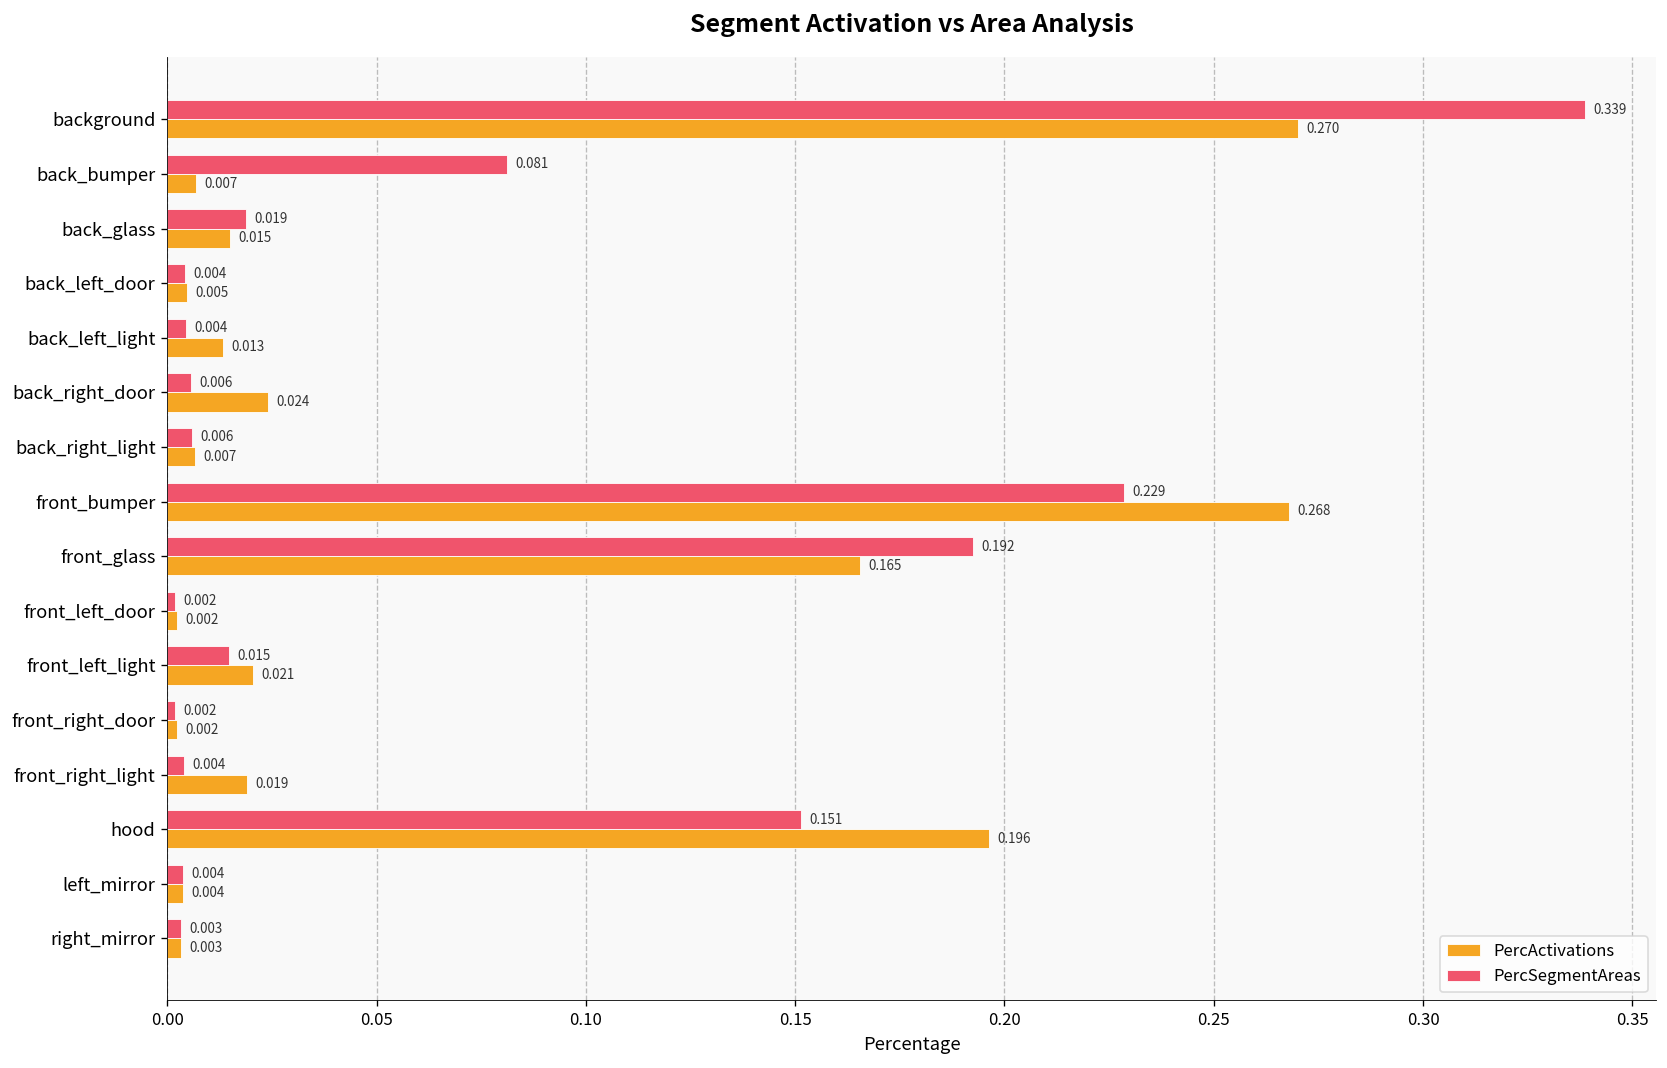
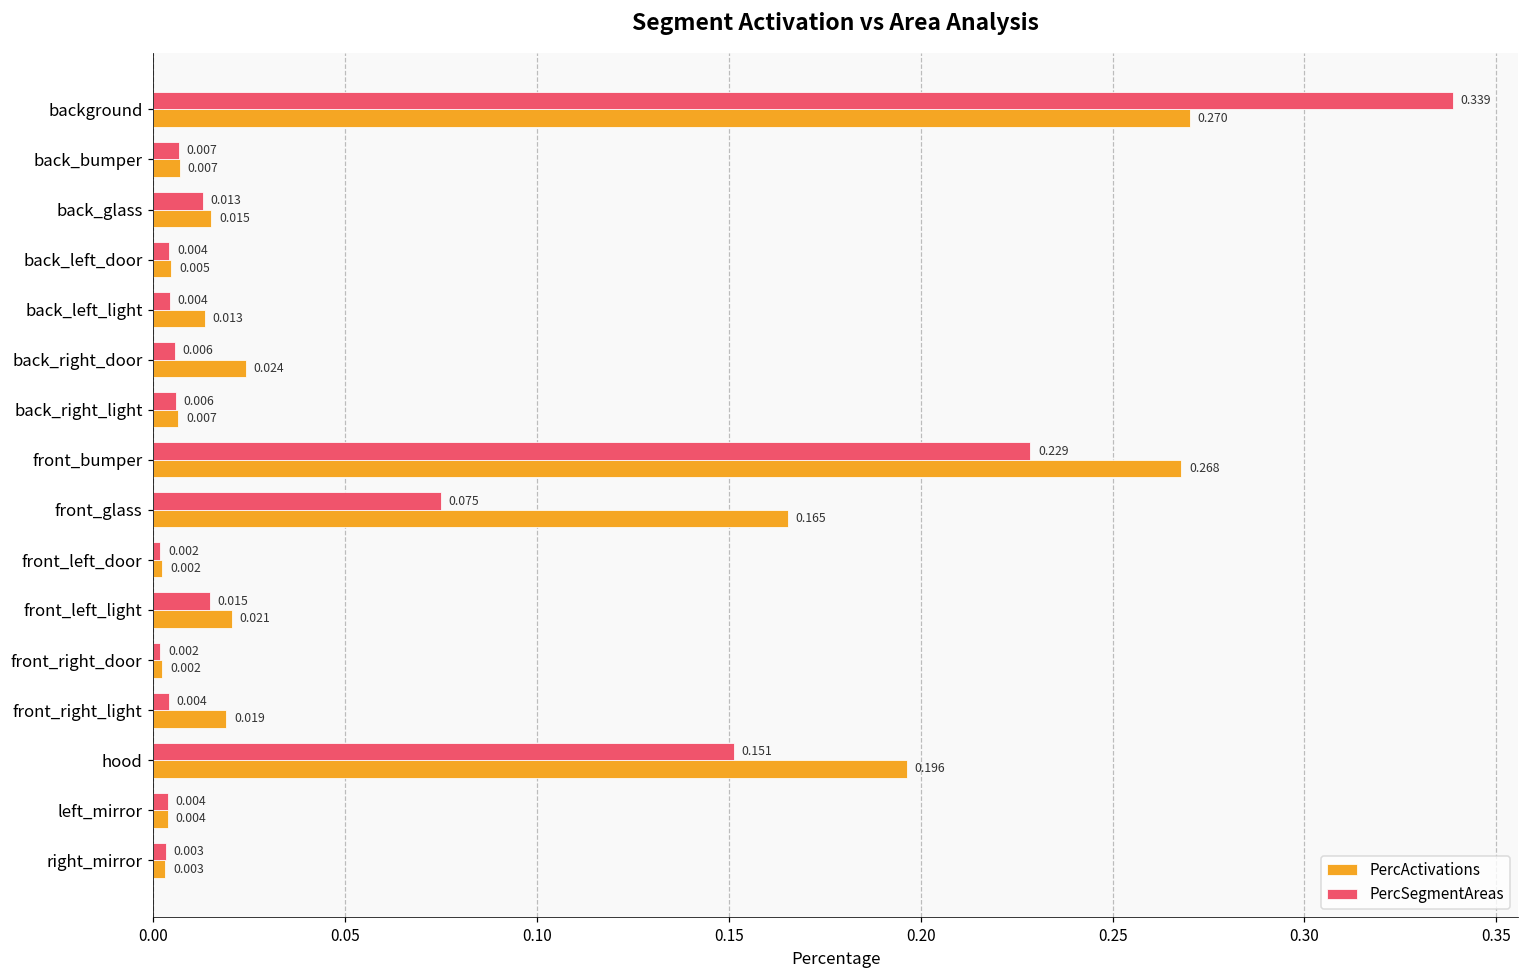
  {
    "PercActivations": {
      "background": 0.270,
      "back_bumper": 0.007,
      "back_glass": 0.015,
      "back_left_door": 0.005,
      "back_left_light": 0.013,
      "back_right_door": 0.024,
      "back_right_light": 0.007,
      "front_bumper": 0.268,
      "front_glass": 0.165,
      "front_left_door": 0.002,
      "front_left_light": 0.021,
      "front_right_door": 0.002,
      "front_right_light": 0.019,
      "hood": 0.196,
      "left_mirror": 0.004,
      "right_mirror": 0.003
    },
    "PercSegmentAreas": {
      "background": 0.339,
-     "back_bumper": 0.081,
-     "back_glass": 0.019,
+     "back_bumper": 0.007,
+     "back_glass": 0.013,
      "back_left_door": 0.004,
      "back_left_light": 0.004,
      "back_right_door": 0.006,
      "back_right_light": 0.006,
      "front_bumper": 0.229,
-     "front_glass": 0.192,
+     "front_glass": 0.075,
      "front_left_door": 0.002,
      "front_left_light": 0.015,
      "front_right_door": 0.002,
      "front_right_light": 0.004,
      "hood": 0.151,
      "left_mirror": 0.004,
      "right_mirror": 0.003
    }
  }
